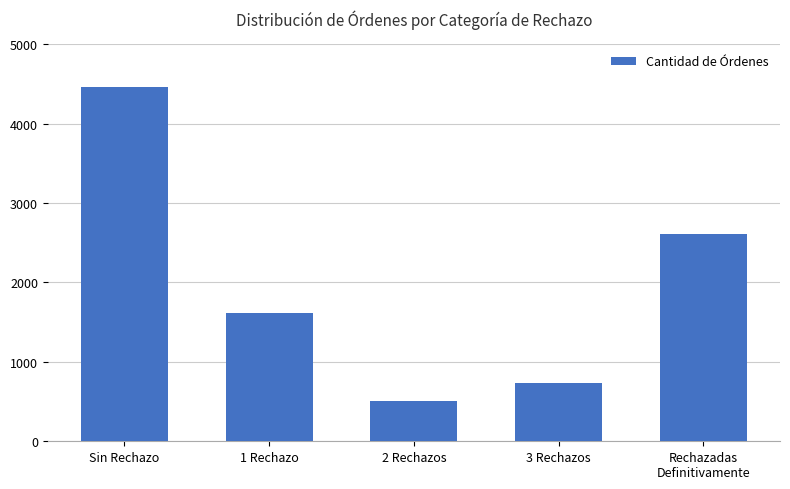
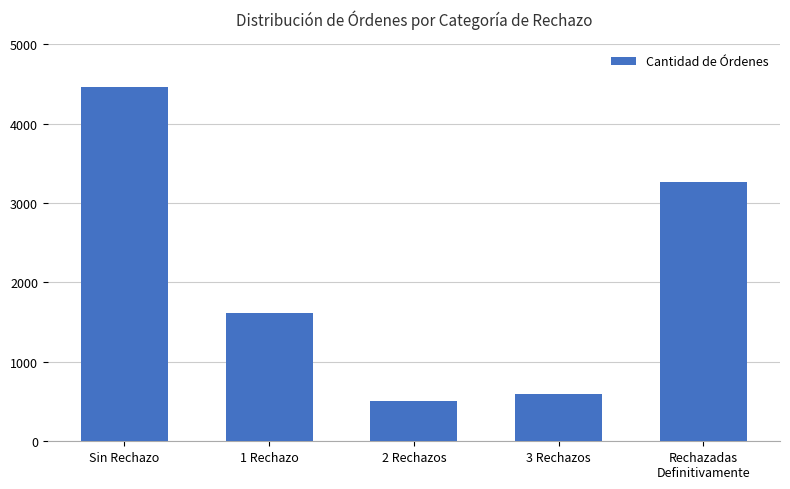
  {
    "Sin Rechazo": 4500,
    "1 Rechazo": 1600,
    "2 Rechazos": 500,
-   "3 Rechazos": 700,
-   "Rechazadas Definitivamente": 2600
+   "3 Rechazos": 600,
+   "Rechazadas Definitivamente": 3300
  }
